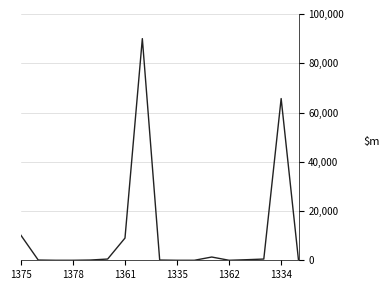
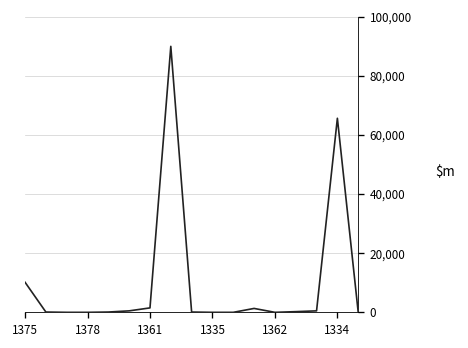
  {
    "1375": "10,000",
    "1378": "0",
-   "1361": "9,000",
+   "1361": "2,000",
    "1335": "0",
    "1362": "0",
    "1334": "66,000"
  }
